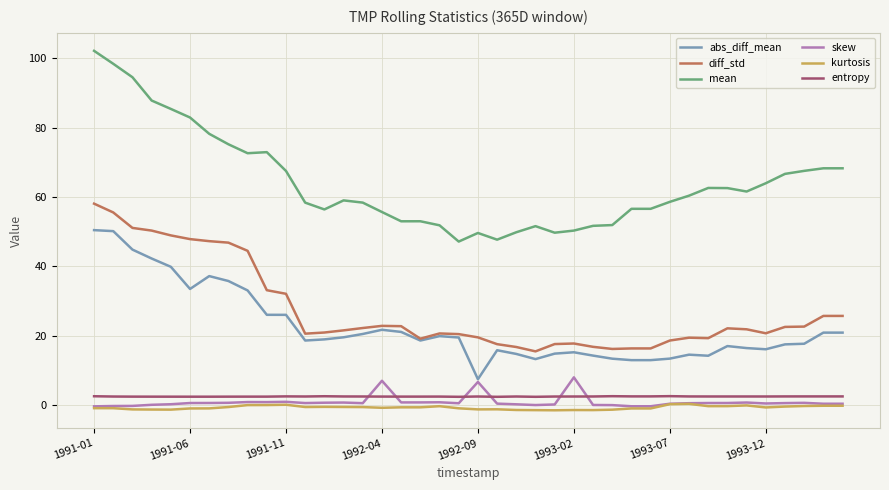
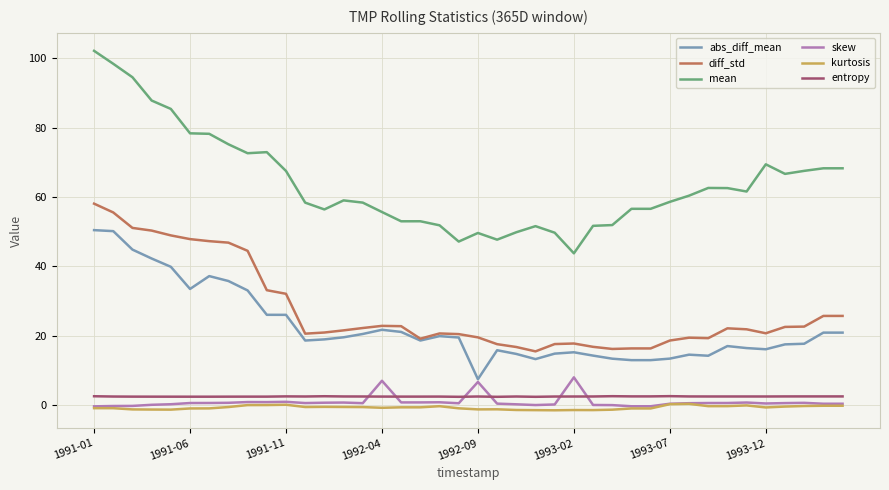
  {
    "abs_diff_mean": {
      "1991-01": 50,
      "1991-06": 33,
      "1991-11": 26,
      "1992-04": 22,
      "1992-09": 7,
      "1993-02": 15,
      "1993-07": 13,
      "1993-12": 16
    },
    "mean": {
      "1991-01": 102,
-     "1991-06": 83,
+     "1991-06": 78,
      "1991-11": 67,
      "1992-04": 56,
      "1992-09": 50,
-     "1993-02": 50,
+     "1993-02": 44,
      "1993-07": 59,
-     "1993-12": 64
+     "1993-12": 69
    },
    "skew": {
      "1991-06": 1,
      "1991-11": 1,
      "1992-04": 7,
      "1992-09": 7,
      "1993-02": 8,
      "1993-12": 0
    }
  }
